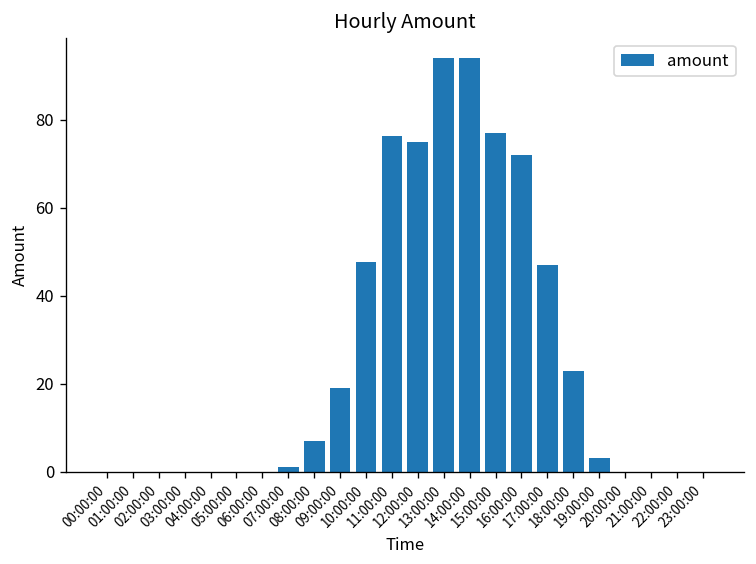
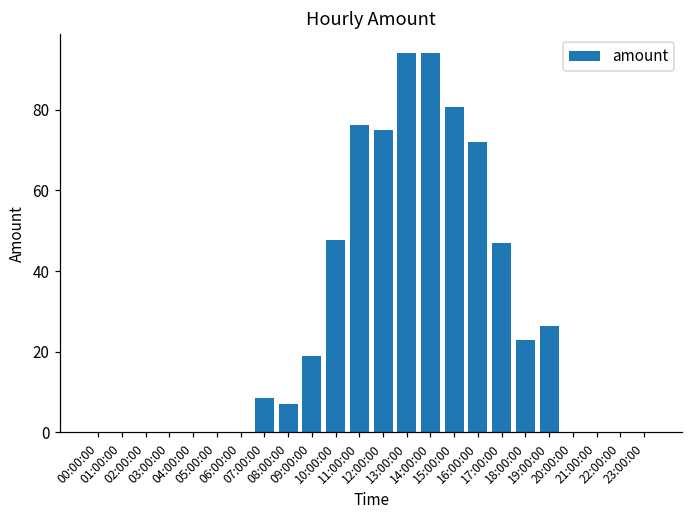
  {
    "00:00:00": 0,
    "01:00:00": 0,
    "02:00:00": 0,
    "03:00:00": 0,
    "04:00:00": 0,
    "05:00:00": 0,
    "06:00:00": 0,
-   "07:00:00": 1,
+   "07:00:00": 9,
    "08:00:00": 7,
    "09:00:00": 19,
    "10:00:00": 48,
    "11:00:00": 76,
    "12:00:00": 75,
    "13:00:00": 94,
    "14:00:00": 94,
-   "15:00:00": 77,
+   "15:00:00": 81,
    "16:00:00": 72,
    "17:00:00": 47,
    "18:00:00": 23,
-   "19:00:00": 3,
+   "19:00:00": 26,
    "20:00:00": 0,
    "21:00:00": 0,
    "22:00:00": 0,
    "23:00:00": 0
  }
